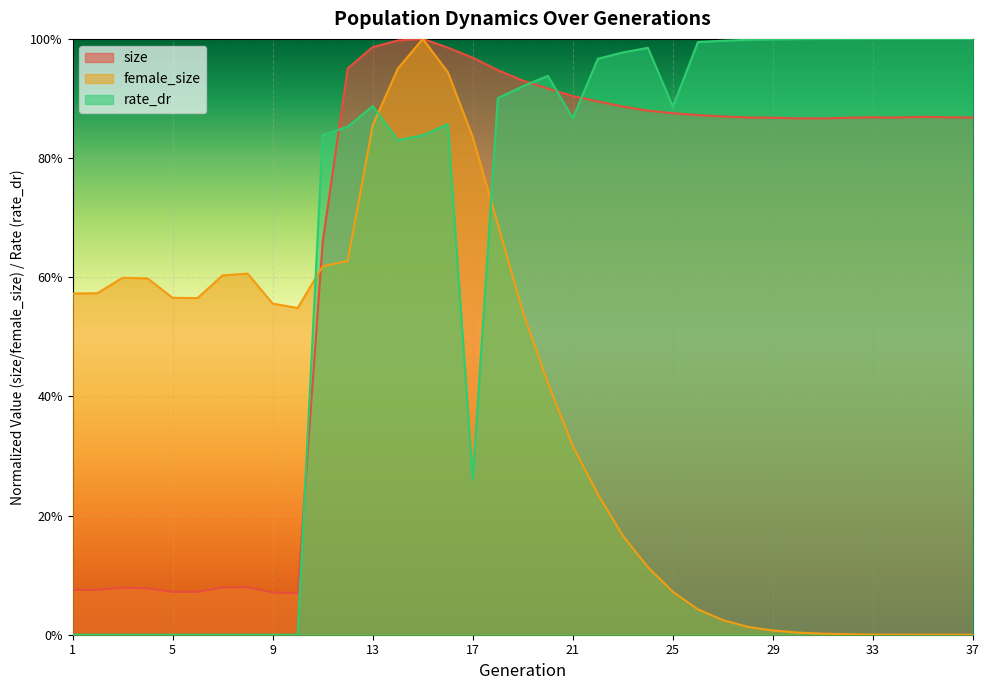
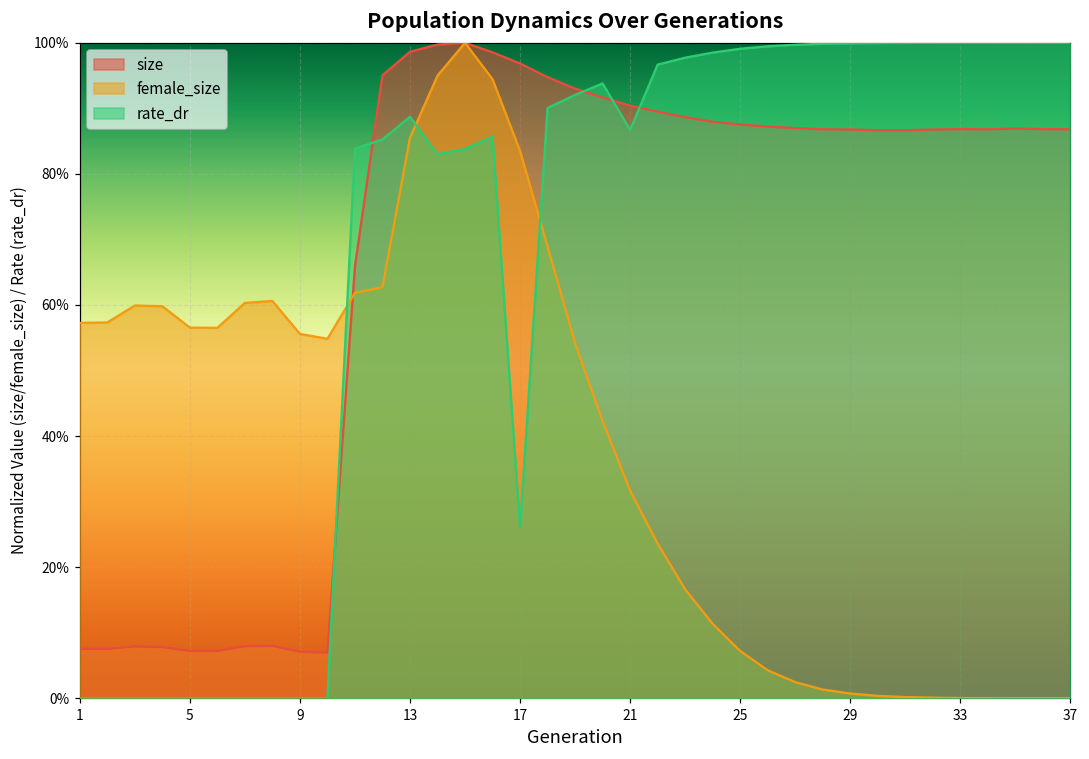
  {
    "size": {
      "1": "8%",
      "5": "7%",
      "9": "7%",
      "13": "99%",
      "17": "97%",
      "21": "90%",
      "25": "88%",
      "29": "87%",
      "33": "87%",
      "37": "87%"
    },
    "female_size": {
      "1": "57%",
      "5": "57%",
      "9": "56%",
      "13": "85%",
      "17": "83%",
      "21": "32%",
      "25": "7%",
      "29": "1%",
      "33": "0%",
      "37": "0%"
    },
    "rate_dr": {
      "1": "0%",
      "5": "0%",
      "9": "0%",
      "13": "89%",
      "17": "26%",
      "21": "87%",
-     "25": "89%",
+     "25": "99%",
      "29": "100%",
      "33": "100%",
      "37": "100%"
    }
  }
